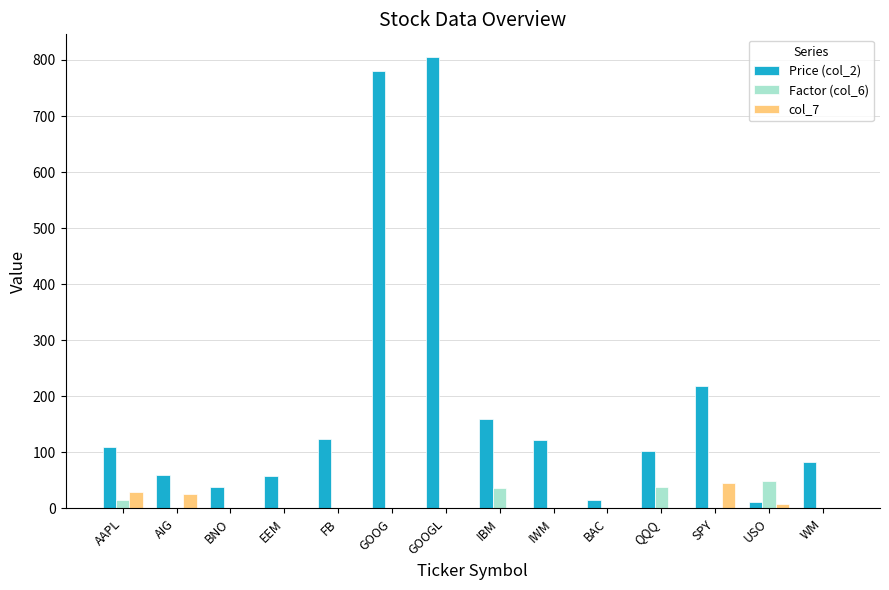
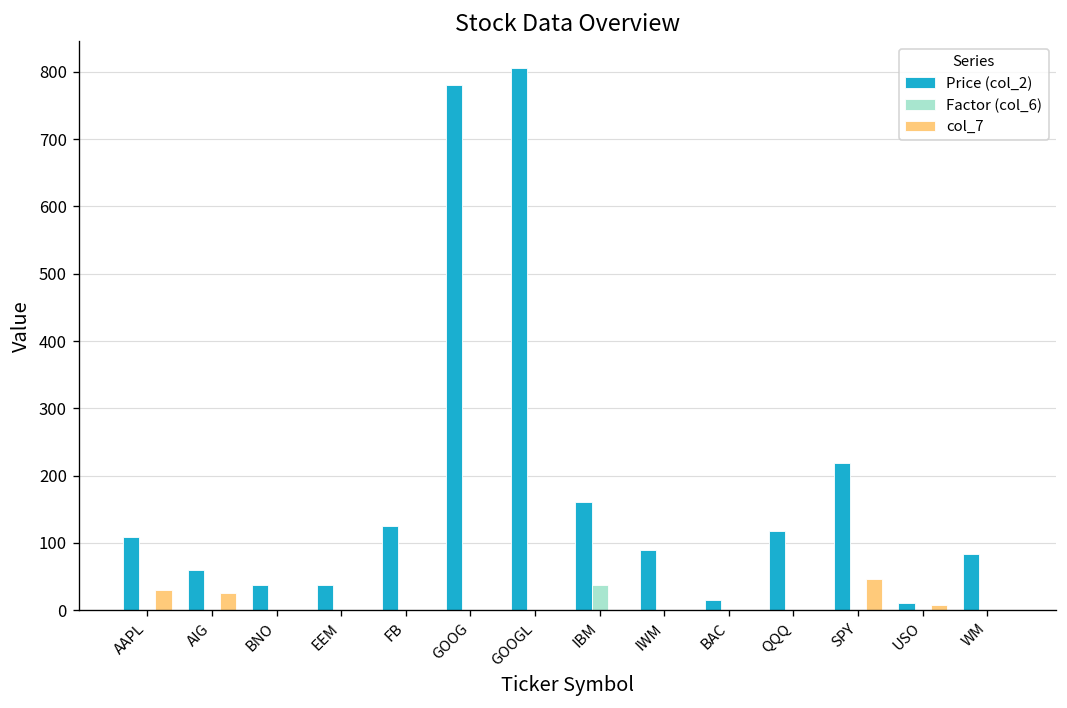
  {
    "Price (col_2)": {
      "AAPL": 110,
      "AIG": 60,
      "BNO": 40,
-     "EEM": 60,
+     "EEM": 40,
      "FB": 120,
      "GOOG": 780,
      "GOOGL": 810,
      "IBM": 160,
-     "IWM": 120,
+     "IWM": 90,
      "BAC": 20,
-     "QQQ": 100,
+     "QQQ": 120,
      "SPY": 220,
      "USO": 10,
      "WM": 80
    },
    "Factor (col_6)": {
-     "AAPL": 20,
+     "AAPL": 0,
      "IBM": 40,
-     "QQQ": 40,
-     "USO": 50
+     "QQQ": 0,
+     "USO": 0
    },
    "col_7": {
      "AAPL": 30,
      "AIG": 30,
      "SPY": 50,
      "USO": 10
    }
  }
